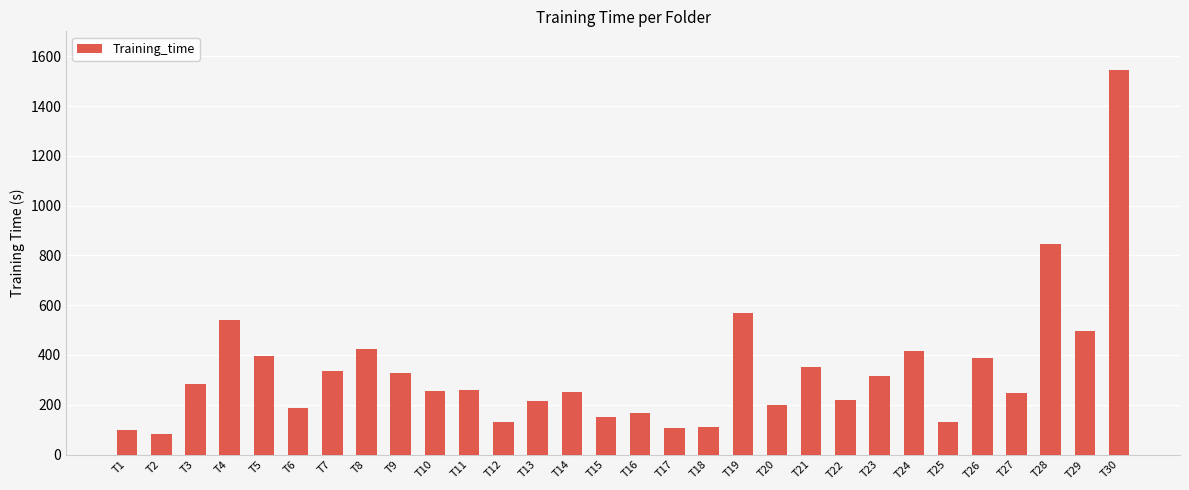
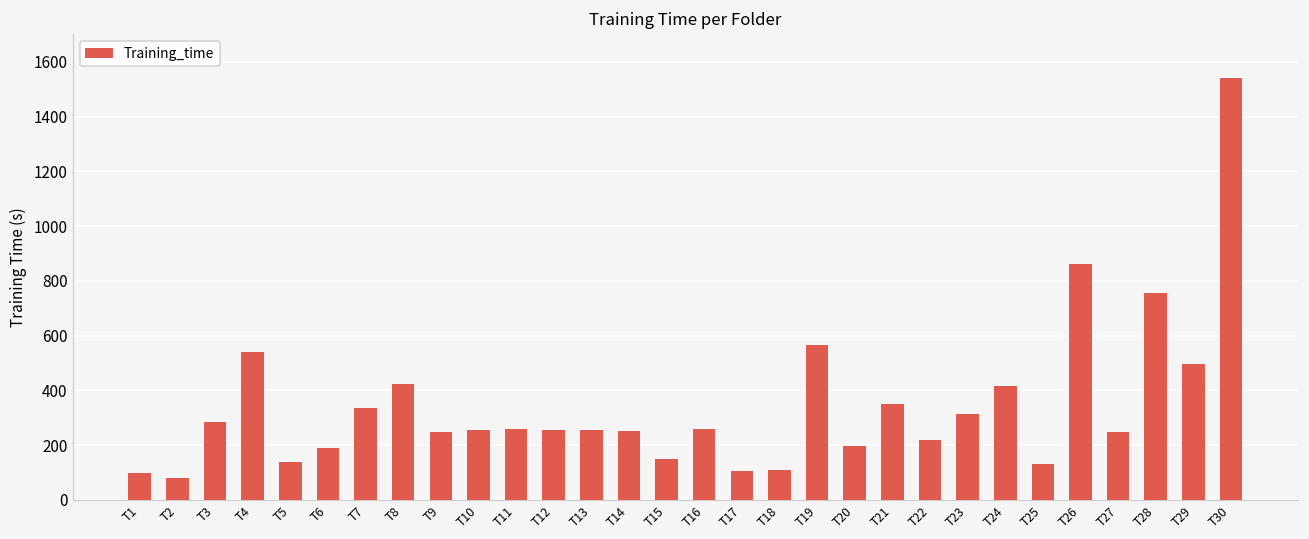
  {
    "T1": 100,
    "T2": 80,
    "T3": 280,
    "T4": 540,
-   "T5": 400,
+   "T5": 140,
    "T6": 190,
    "T7": 340,
    "T8": 420,
-   "T9": 330,
+   "T9": 250,
    "T10": 260,
    "T11": 260,
-   "T12": 130,
-   "T13": 220,
+   "T12": 260,
+   "T13": 260,
    "T14": 250,
    "T15": 150,
-   "T16": 170,
+   "T16": 260,
    "T17": 110,
    "T18": 110,
    "T19": 570,
    "T20": 200,
    "T21": 350,
    "T22": 220,
    "T23": 320,
    "T24": 420,
    "T25": 130,
-   "T26": 390,
+   "T26": 860,
    "T27": 250,
-   "T28": 850,
+   "T28": 760,
    "T29": 500,
    "T30": 1540
  }
